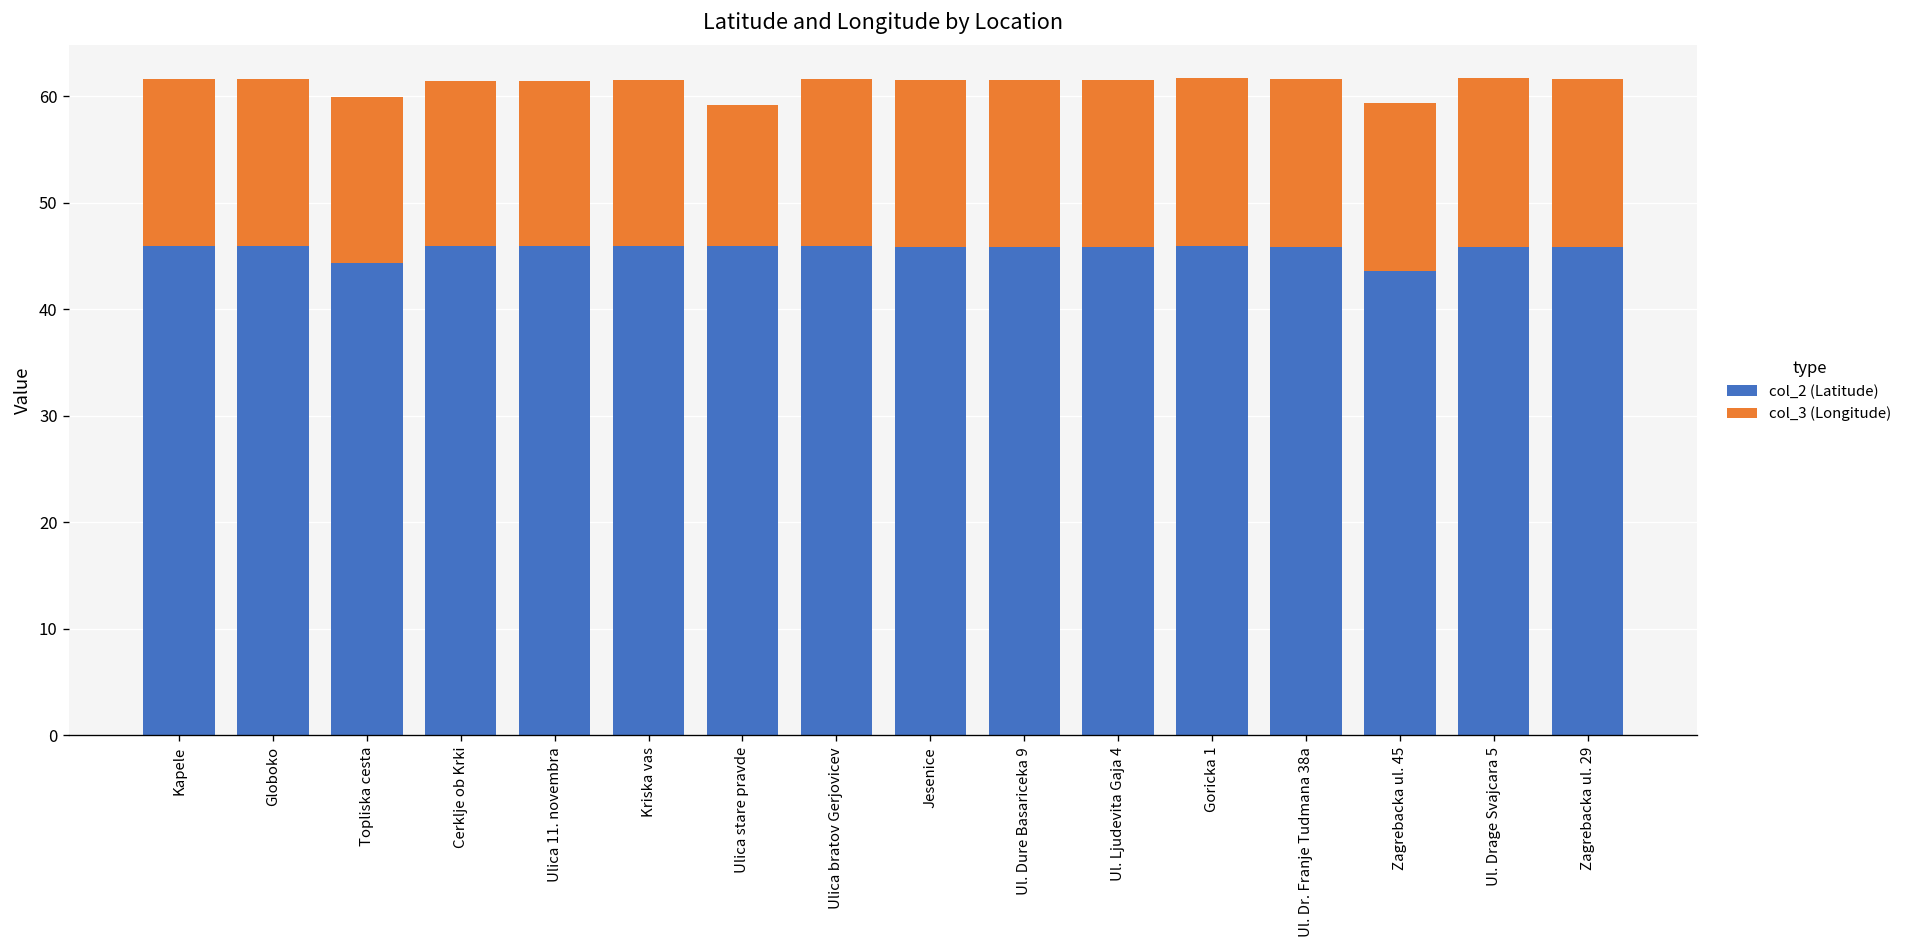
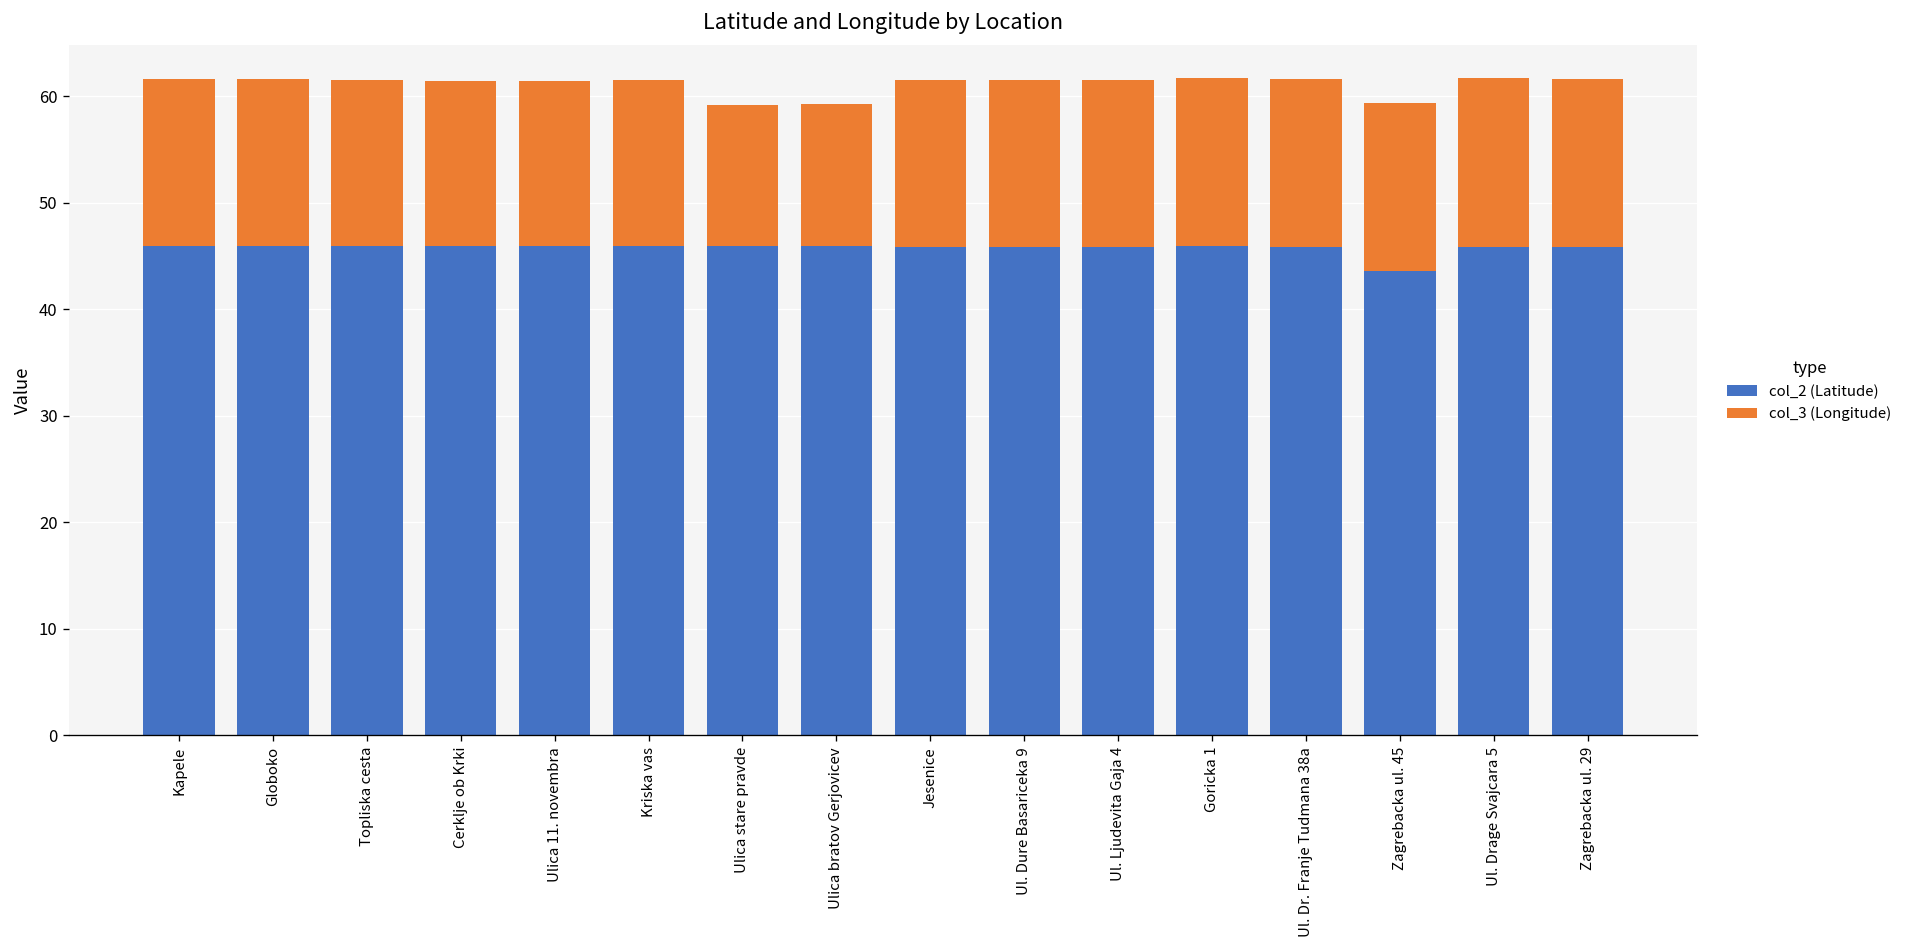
  {
    "col_2 (Latitude)": {
      "Kapele": 46,
      "Globoko": 46,
-     "Topliska cesta": 44,
+     "Topliska cesta": 46,
      "Cerklje ob Krki": 46,
      "Ulica 11. novembra": 46,
      "Kriska vas": 46,
      "Ulica stare pravde": 46,
      "Ulica bratov Gerjovicev": 46,
      "Jesenice": 46,
      "Ul. Dure Basariceka 9": 46,
      "Ul. Ljudevita Gaja 4": 46,
      "Goricka 1": 46,
      "Ul. Dr. Franje Tudmana 38a": 46,
      "Zagrebacka ul. 45": 44,
      "Ul. Drage Svajcara 5": 46,
      "Zagrebacka ul. 29": 46
    },
    "col_3 (Longitude)": {
      "Kapele": 16,
      "Globoko": 16,
      "Topliska cesta": 16,
      "Cerklje ob Krki": 16,
      "Ulica 11. novembra": 15,
      "Kriska vas": 16,
      "Ulica stare pravde": 13,
-     "Ulica bratov Gerjovicev": 16,
+     "Ulica bratov Gerjovicev": 13,
      "Jesenice": 16,
      "Ul. Dure Basariceka 9": 16,
      "Ul. Ljudevita Gaja 4": 16,
      "Goricka 1": 16,
      "Ul. Dr. Franje Tudmana 38a": 16,
      "Zagrebacka ul. 45": 16,
      "Ul. Drage Svajcara 5": 16,
      "Zagrebacka ul. 29": 16
    }
  }
